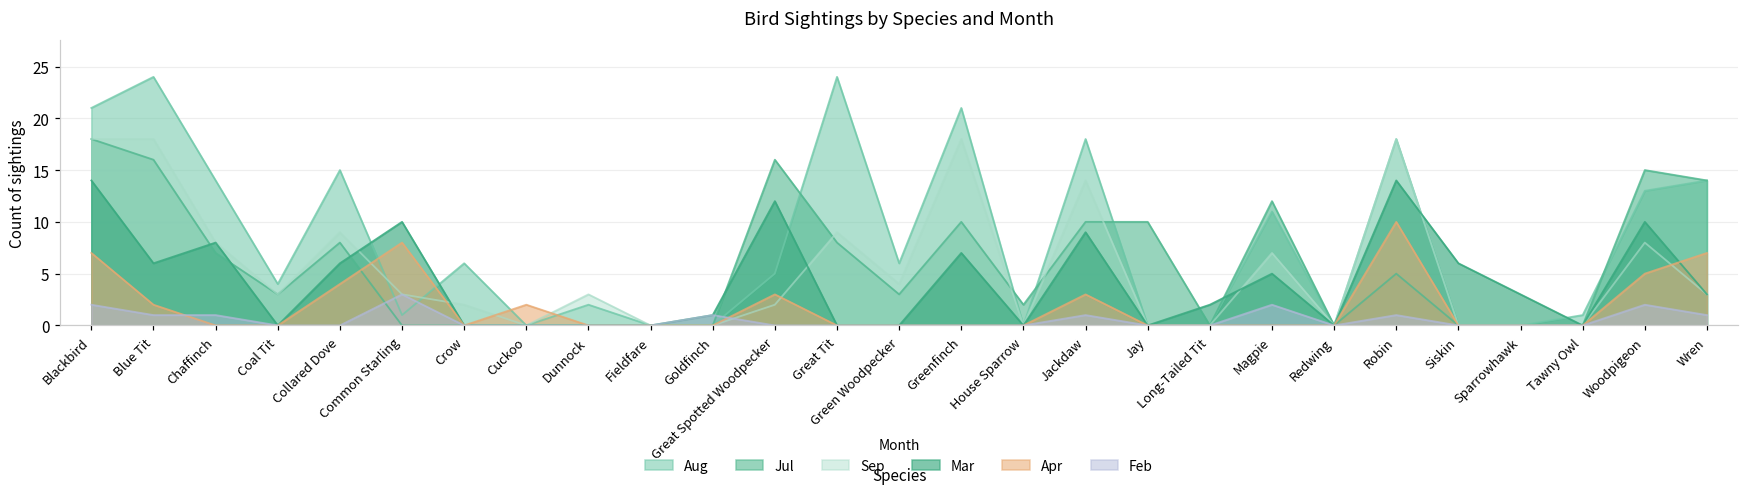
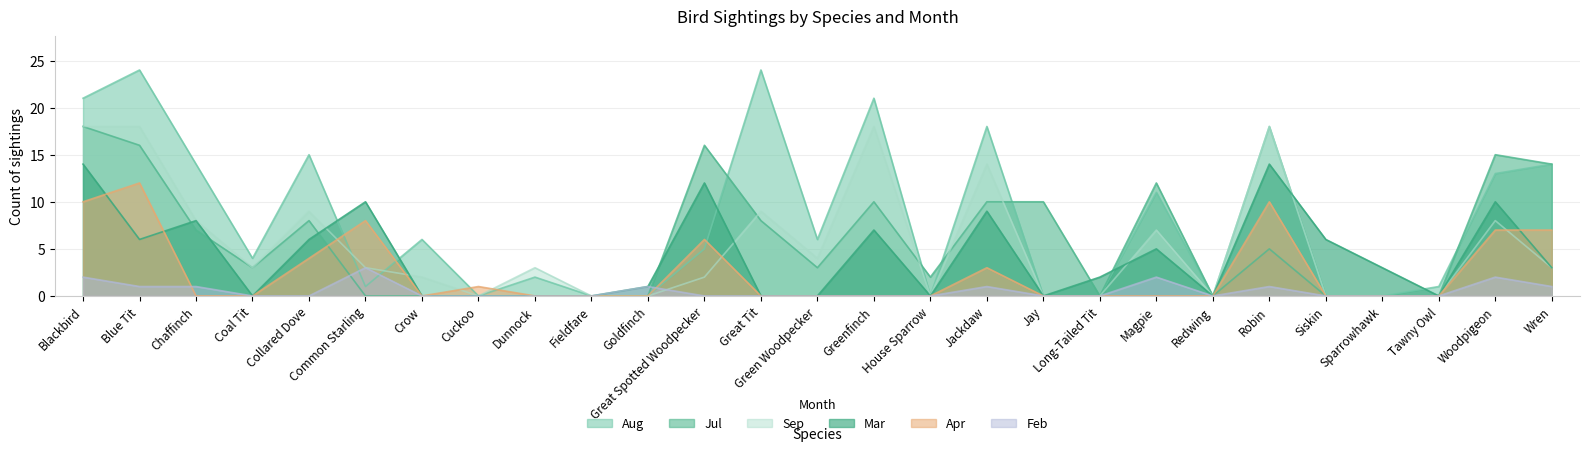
  {
    "Apr": {
-     "Blackbird": 7,
-     "Blue Tit": 2,
+     "Blackbird": 10,
+     "Blue Tit": 12,
      "Chaffinch": 0,
      "Collared Dove": 4,
      "Common Starling": 8,
-     "Cuckoo": 2,
-     "Great Spotted Woodpecker": 3,
+     "Cuckoo": 1,
+     "Great Spotted Woodpecker": 6,
      "Jackdaw": 3,
      "Magpie": 0,
      "Robin": 10,
-     "Woodpigeon": 5,
+     "Woodpigeon": 7,
      "Wren": 7
    }
  }
